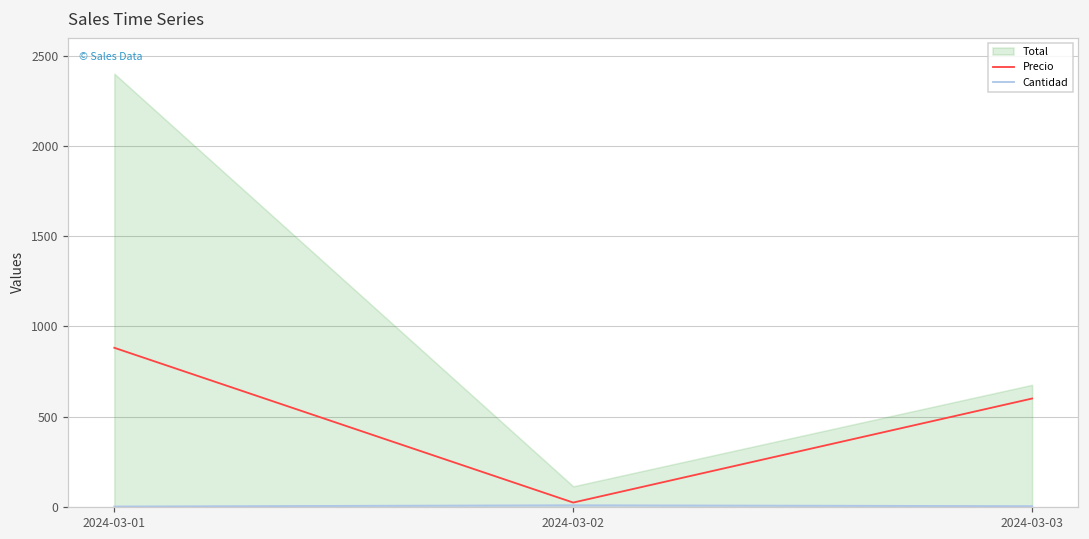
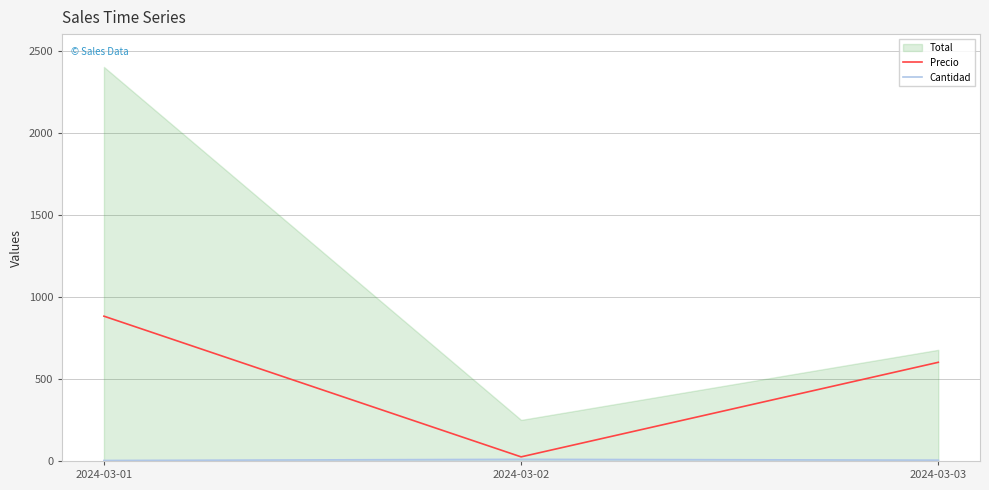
  {
    "Precio": {
      "2024-03-01": 880,
      "2024-03-03": 600
    },
    "Total": {
      "2024-03-01": 2400,
-     "2024-03-02": 120,
+     "2024-03-02": 250,
      "2024-03-03": 680
    },
    "Cantidad": {
      "2024-03-01": 0,
      "2024-03-03": 10
    }
  }
